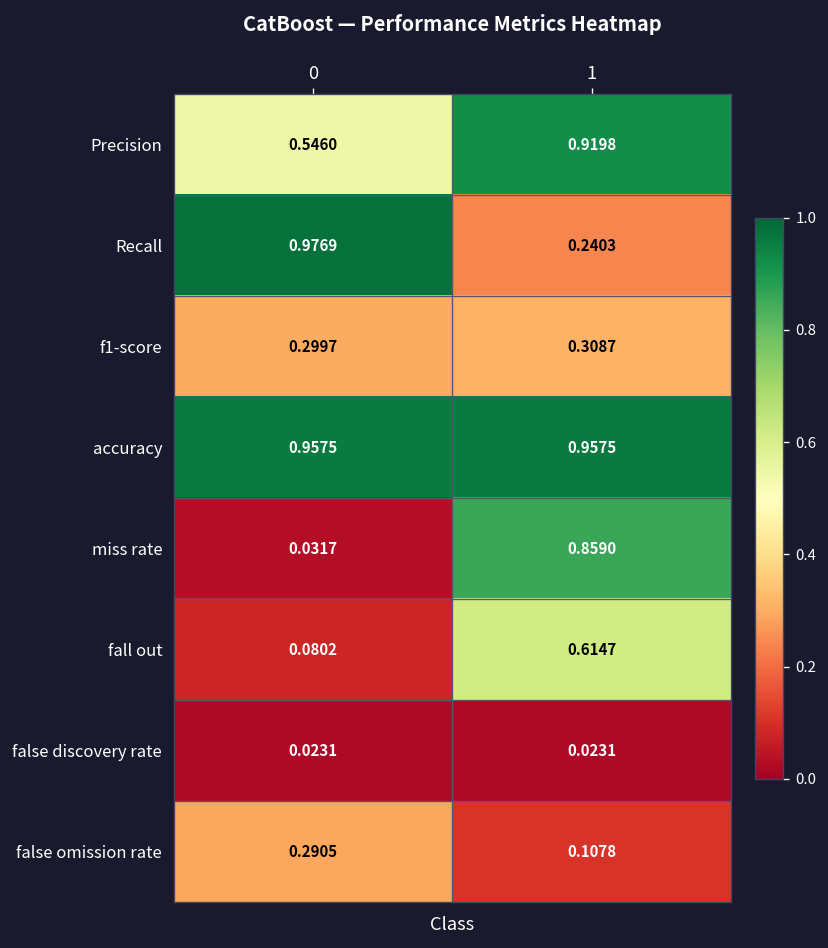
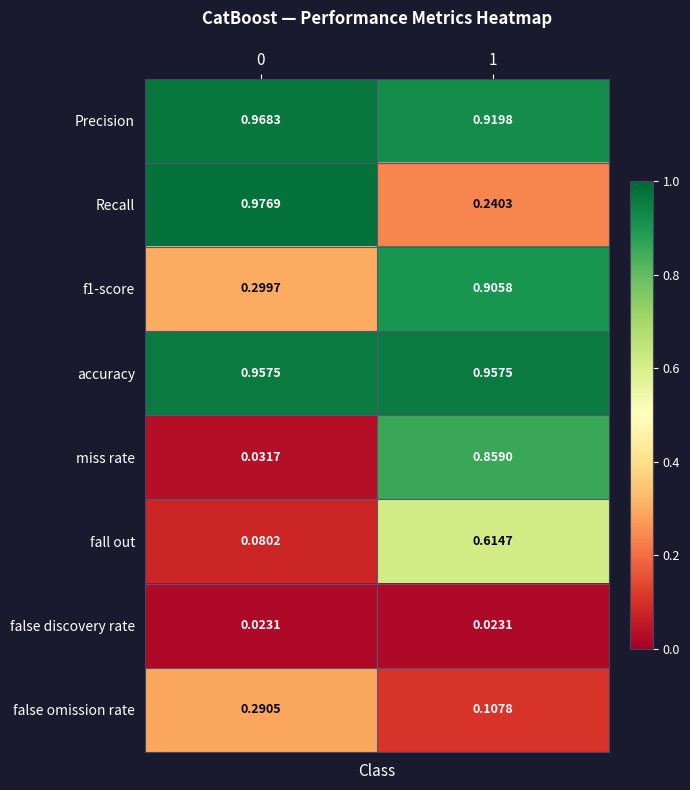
  {
    "Precision": {
-     "0": 0.5460,
+     "0": 0.9683,
      "1": 0.9198
    },
    "Recall": {
      "0": 0.9769,
      "1": 0.2403
    },
    "f1-score": {
      "0": 0.2997,
-     "1": 0.3087
+     "1": 0.9058
    },
    "accuracy": {
      "0": 0.9575,
      "1": 0.9575
    },
    "miss rate": {
      "0": 0.0317,
      "1": 0.8590
    },
    "fall out": {
      "0": 0.0802,
      "1": 0.6147
    },
    "false discovery rate": {
      "0": 0.0231,
      "1": 0.0231
    },
    "false omission rate": {
      "0": 0.2905,
      "1": 0.1078
    }
  }
